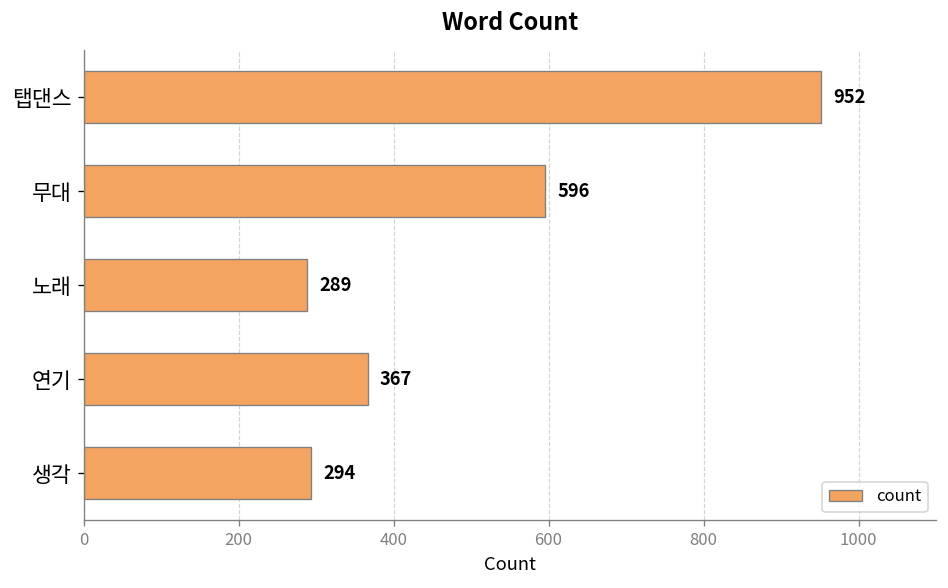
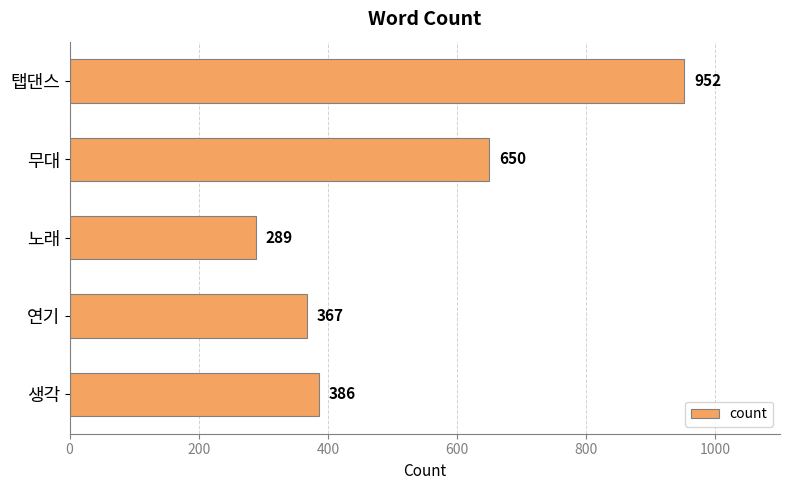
  {
    "탭댄스": 952,
-   "무대": 596,
+   "무대": 650,
    "노래": 289,
    "연기": 367,
-   "생각": 294
+   "생각": 386
  }
